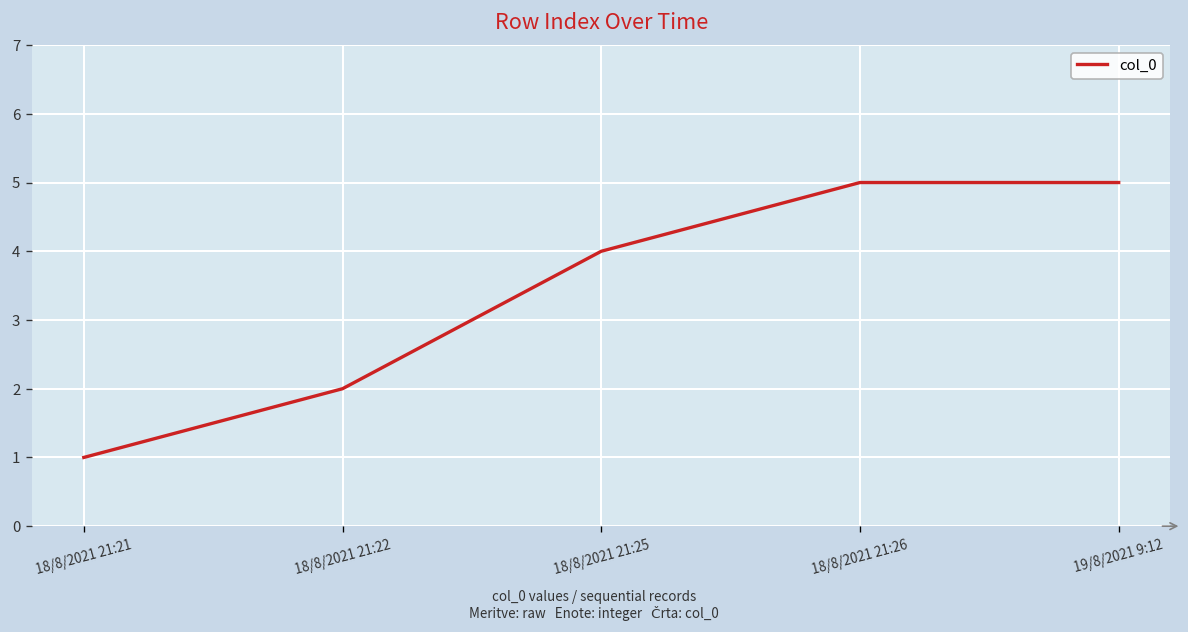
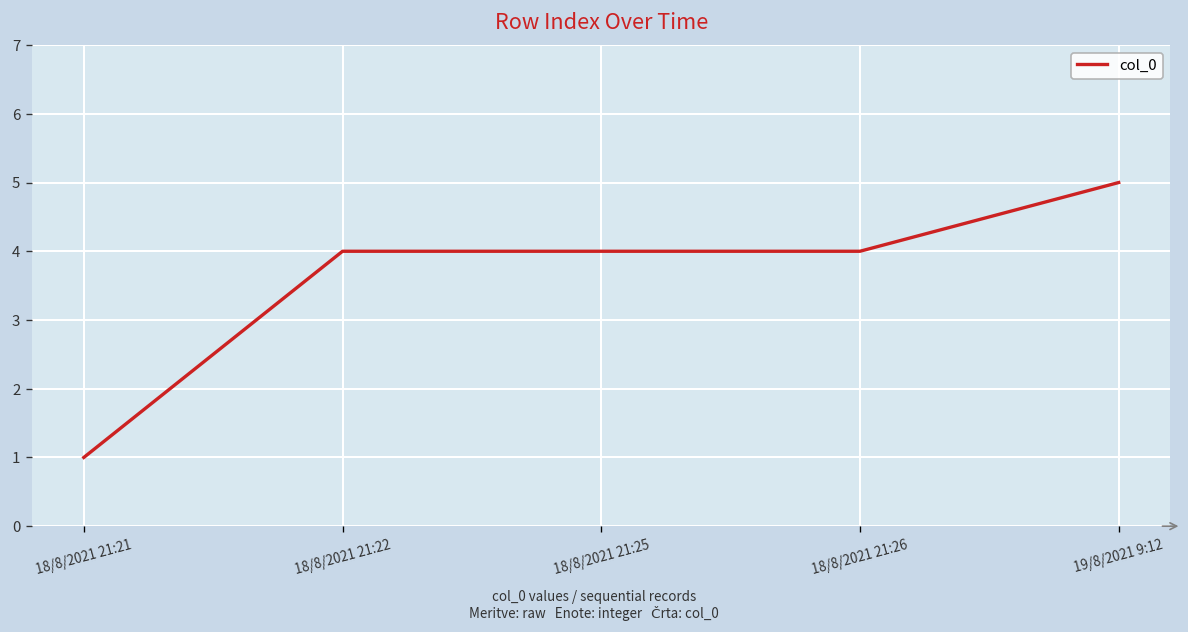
  {
    "18/8/2021 21:21": 1,
-   "18/8/2021 21:22": 2,
+   "18/8/2021 21:22": 4,
    "18/8/2021 21:25": 4,
-   "18/8/2021 21:26": 5,
+   "18/8/2021 21:26": 4,
    "19/8/2021 9:12": 5
  }
